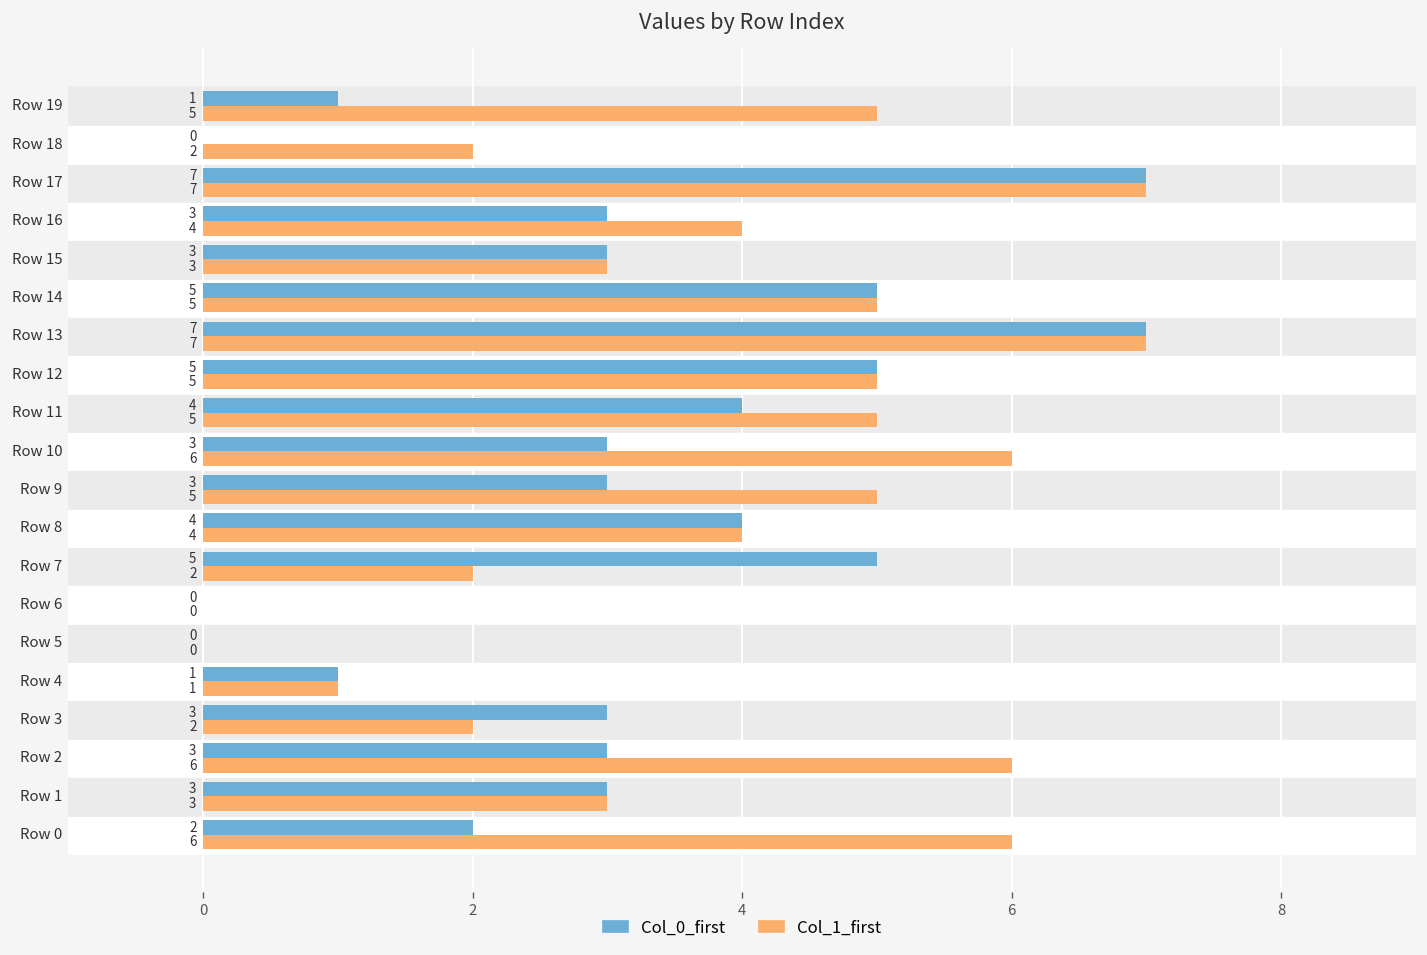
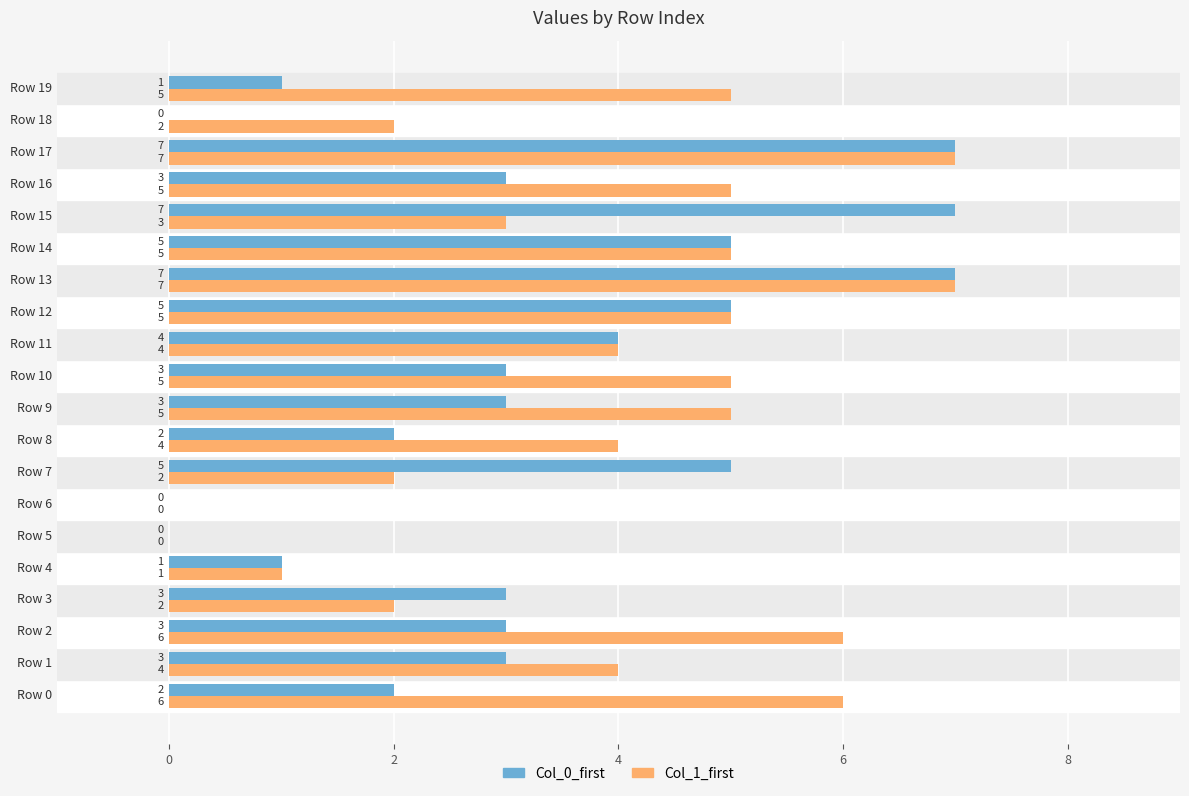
  {
    "Col_0_first": {
      "Row 18": 0,
-     "Row 15": 3,
-     "Row 8": 4,
+     "Row 15": 7,
+     "Row 8": 2,
      "Row 6": 0,
      "Row 5": 0
    },
    "Col_1_first": {
-     "Row 16": 4,
-     "Row 11": 5,
-     "Row 10": 6,
+     "Row 16": 5,
+     "Row 11": 4,
+     "Row 10": 5,
      "Row 6": 0,
      "Row 5": 0,
-     "Row 1": 3
+     "Row 1": 4
    }
  }
